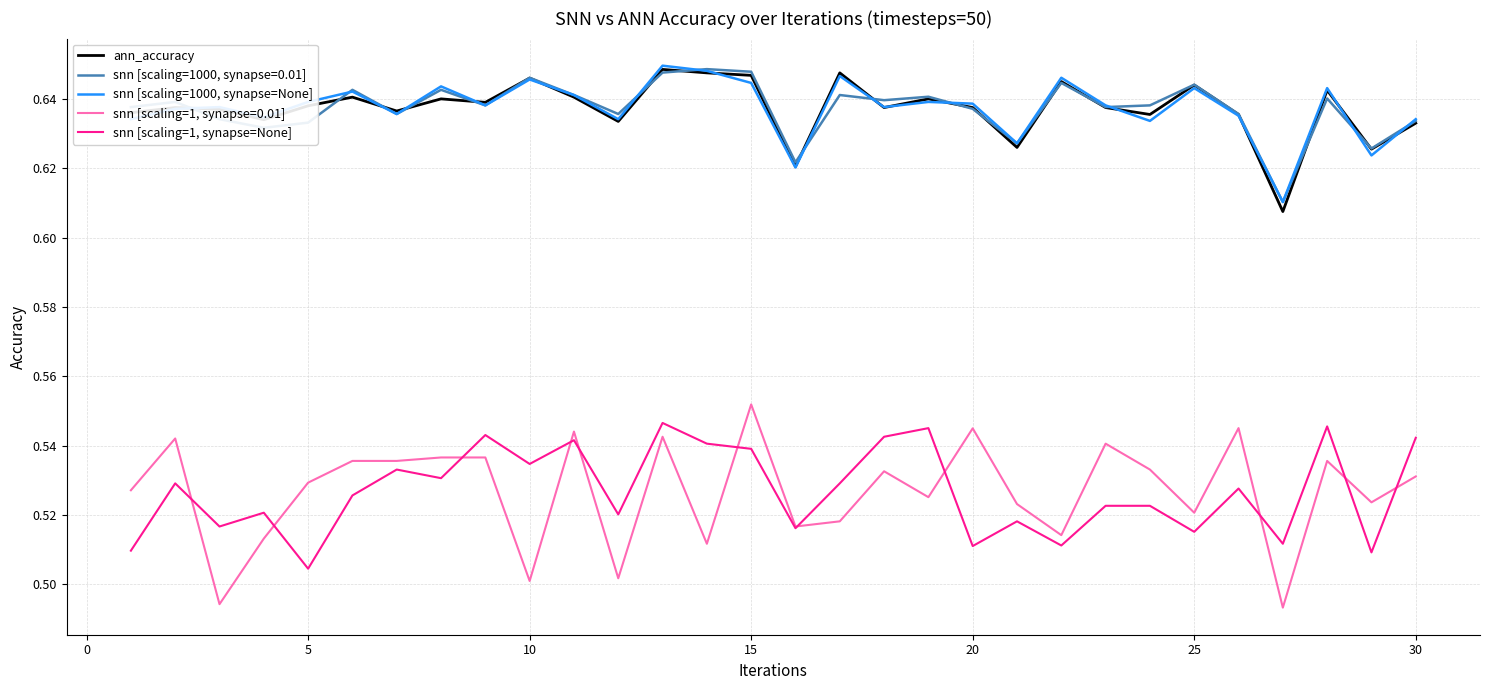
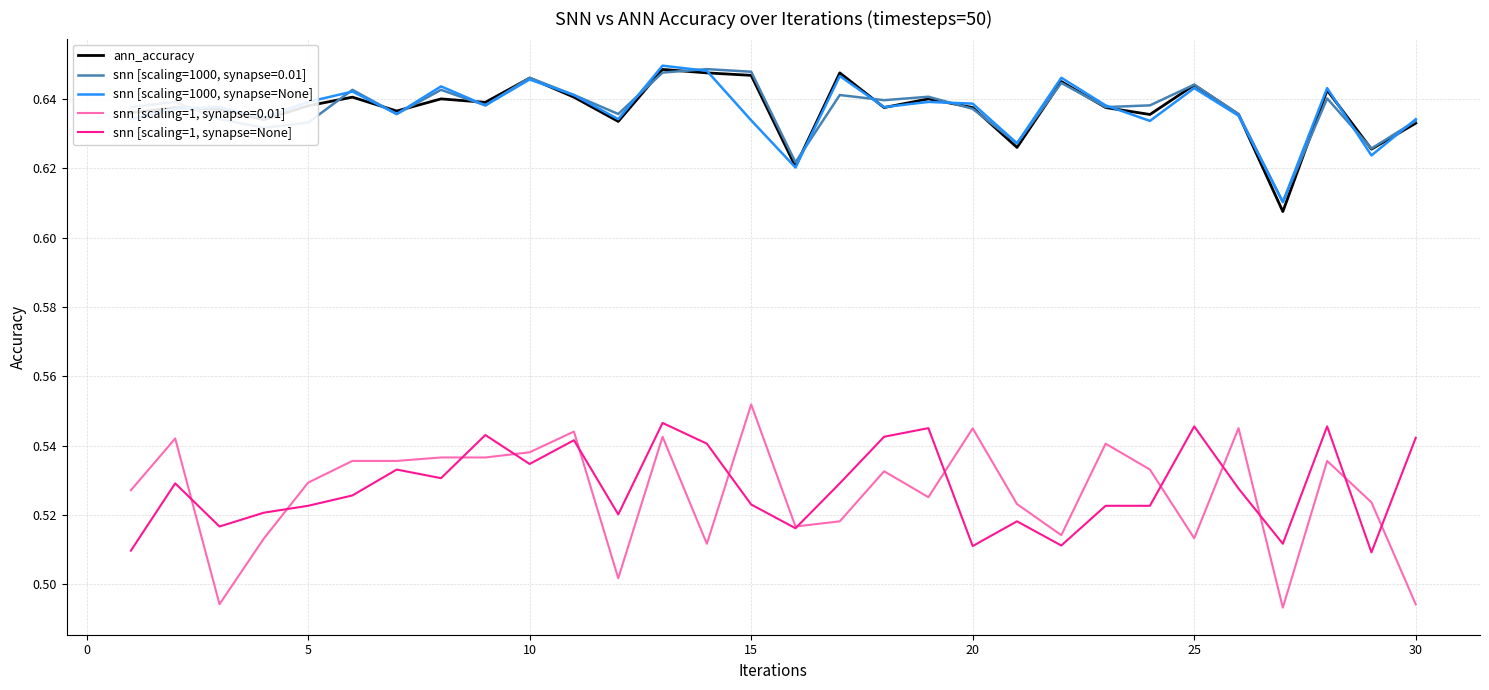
  {
    "ann_accuracy": {
      "15": 0.647
    },
    "snn [scaling=1000, synapse=0.01]": {
      "15": 0.648
    },
    "snn [scaling=1000, synapse=None]": {
-     "15": 0.645,
+     "15": 0.634,
      "20": 0.639,
      "25": 0.643
    },
    "snn [scaling=1, synapse=0.01]": {
      "5": 0.529,
-     "10": 0.501,
+     "10": 0.538,
      "15": 0.552,
      "20": 0.545,
-     "25": 0.521,
-     "30": 0.531
+     "25": 0.513,
+     "30": 0.494
    },
    "snn [scaling=1, synapse=None]": {
-     "5": 0.505,
+     "5": 0.523,
      "10": 0.535,
-     "15": 0.539,
+     "15": 0.523,
      "20": 0.511,
-     "25": 0.515,
+     "25": 0.546,
      "30": 0.542
    }
  }
